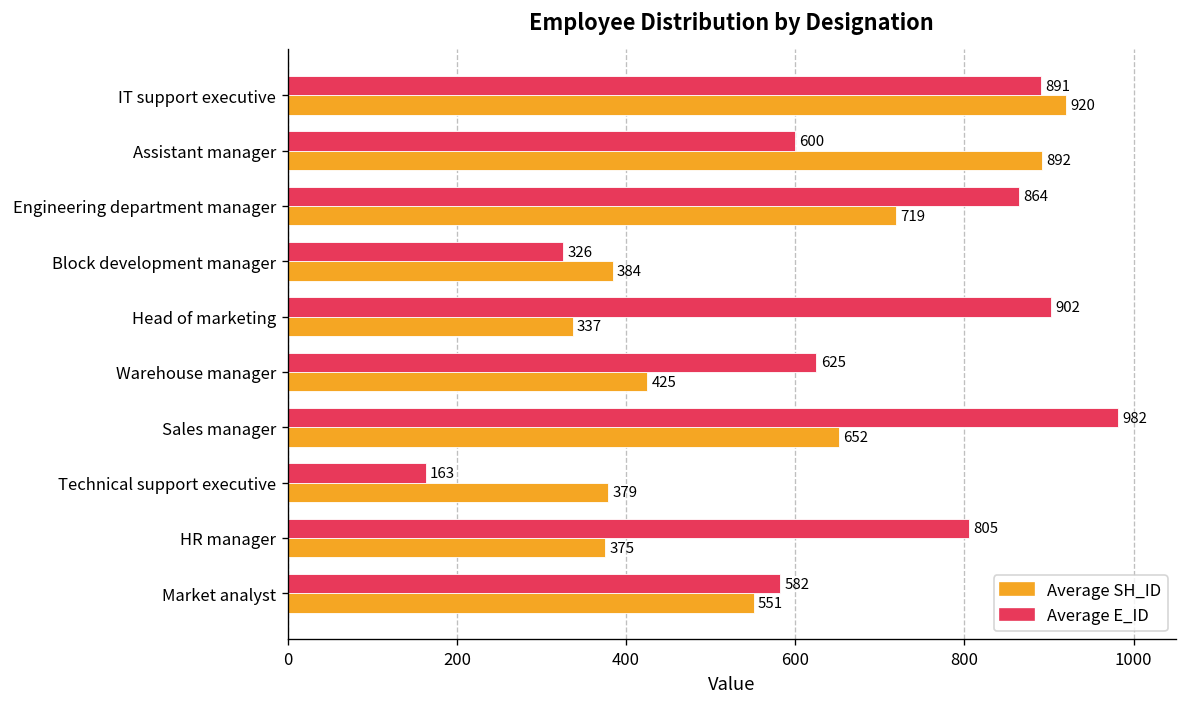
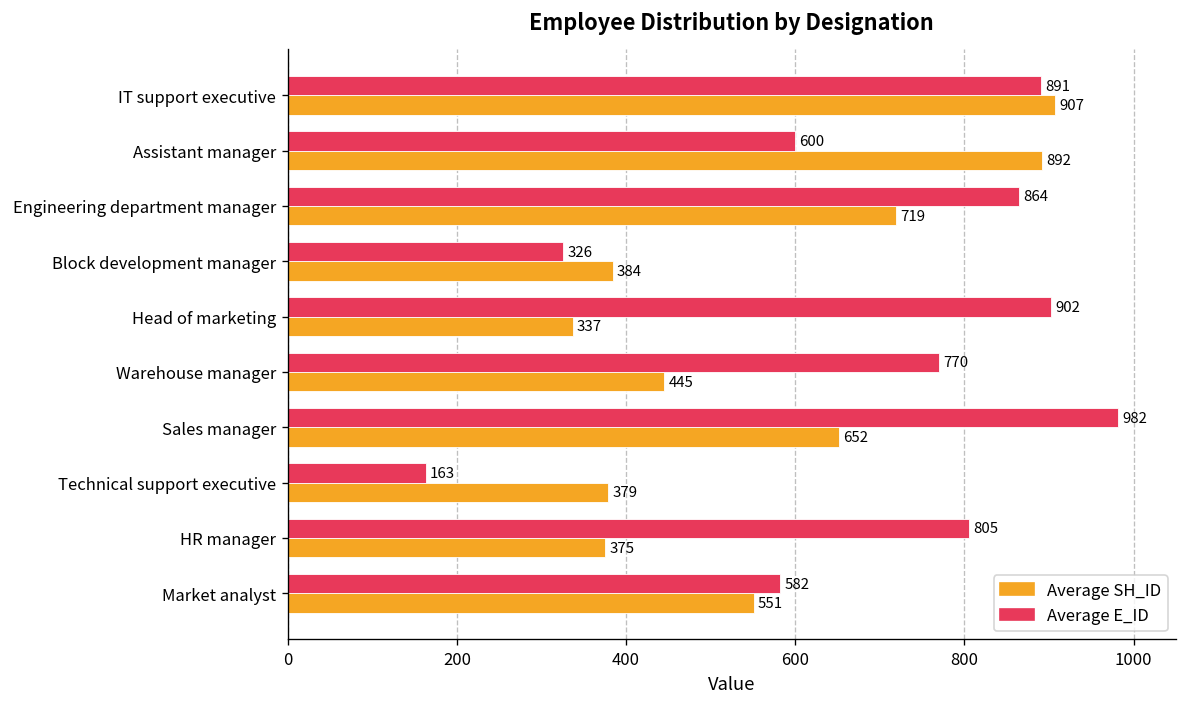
  {
    "Average SH_ID": {
-     "IT support executive": 920,
+     "IT support executive": 907,
      "Assistant manager": 892,
      "Engineering department manager": 719,
      "Block development manager": 384,
      "Head of marketing": 337,
-     "Warehouse manager": 425,
+     "Warehouse manager": 445,
      "Sales manager": 652,
      "Technical support executive": 379,
      "HR manager": 375,
      "Market analyst": 551
    },
    "Average E_ID": {
      "IT support executive": 891,
      "Assistant manager": 600,
      "Engineering department manager": 864,
      "Block development manager": 326,
      "Head of marketing": 902,
-     "Warehouse manager": 625,
+     "Warehouse manager": 770,
      "Sales manager": 982,
      "Technical support executive": 163,
      "HR manager": 805,
      "Market analyst": 582
    }
  }
